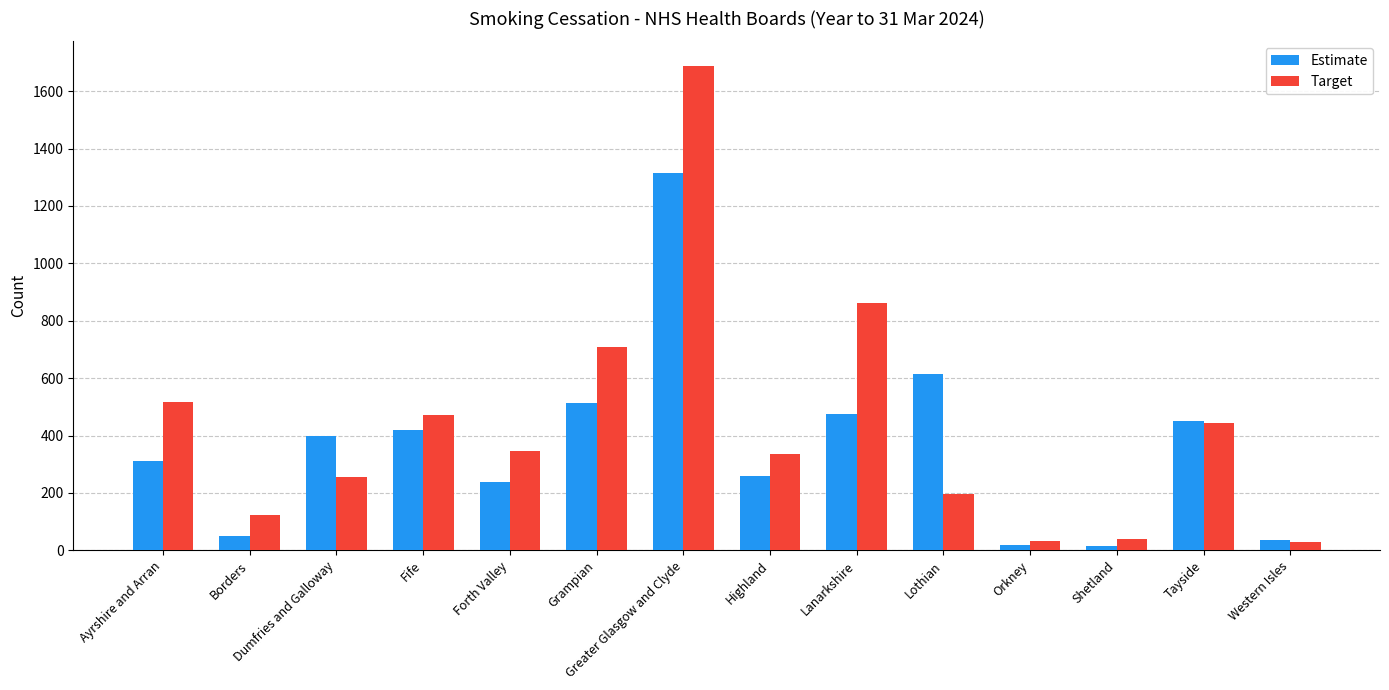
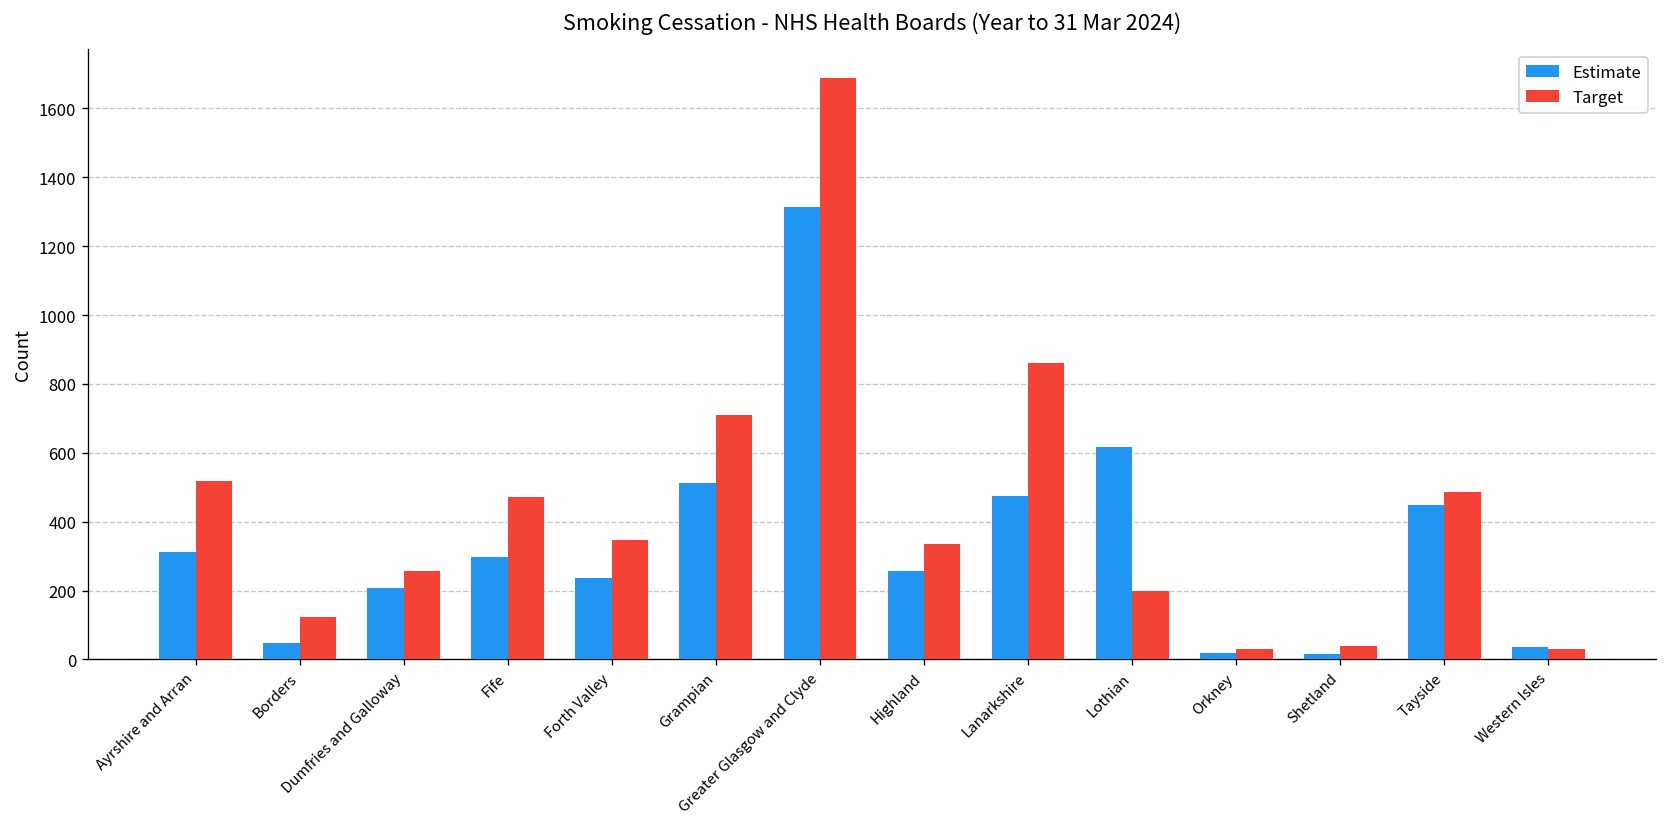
  {
    "Estimate": {
      "Ayrshire and Arran": 310,
      "Borders": 50,
-     "Dumfries and Galloway": 400,
-     "Fife": 420,
+     "Dumfries and Galloway": 210,
+     "Fife": 300,
      "Forth Valley": 240,
      "Grampian": 510,
      "Greater Glasgow and Clyde": 1310,
      "Highland": 260,
      "Lanarkshire": 480,
      "Lothian": 620,
      "Orkney": 20,
      "Shetland": 20,
      "Tayside": 450,
      "Western Isles": 40
    },
    "Target": {
      "Ayrshire and Arran": 520,
      "Borders": 120,
      "Dumfries and Galloway": 260,
      "Fife": 470,
      "Forth Valley": 350,
      "Grampian": 710,
      "Greater Glasgow and Clyde": 1690,
      "Highland": 340,
      "Lanarkshire": 860,
      "Lothian": 200,
      "Orkney": 30,
      "Shetland": 40,
-     "Tayside": 440,
+     "Tayside": 490,
      "Western Isles": 30
    }
  }
